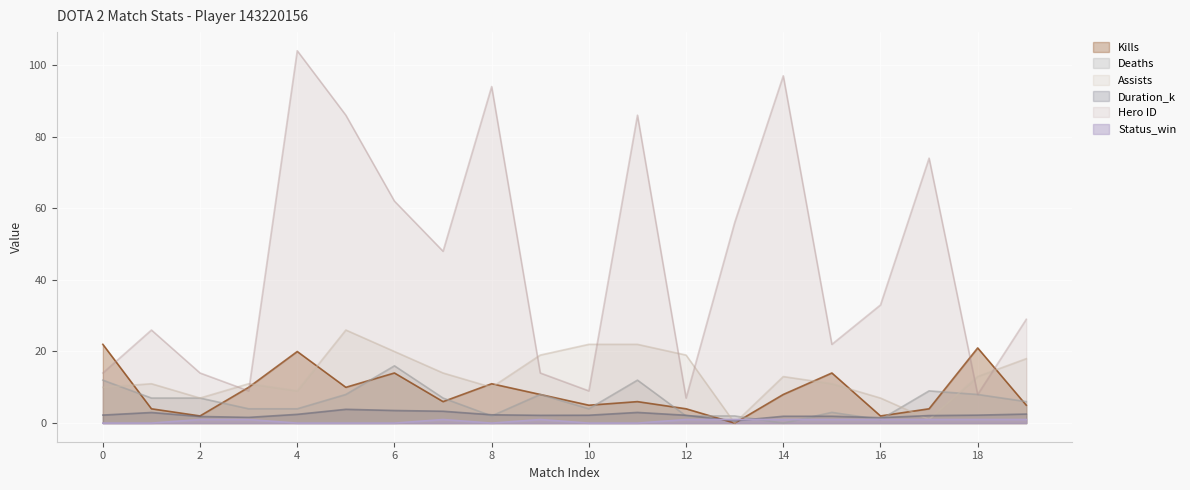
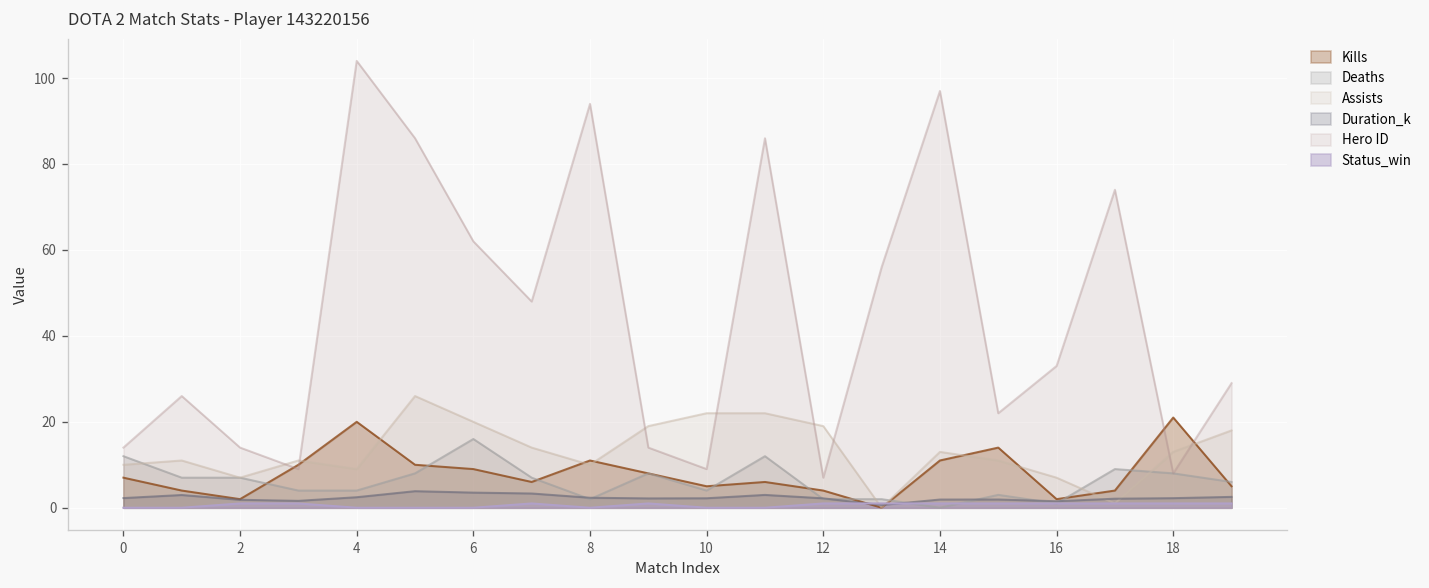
  {
    "Kills": {
-     "0": 22,
+     "0": 7,
      "4": 20,
-     "6": 14,
+     "6": 9,
      "8": 11,
      "10": 5,
      "12": 4,
-     "14": 8,
+     "14": 11,
      "18": 21
    }
  }
